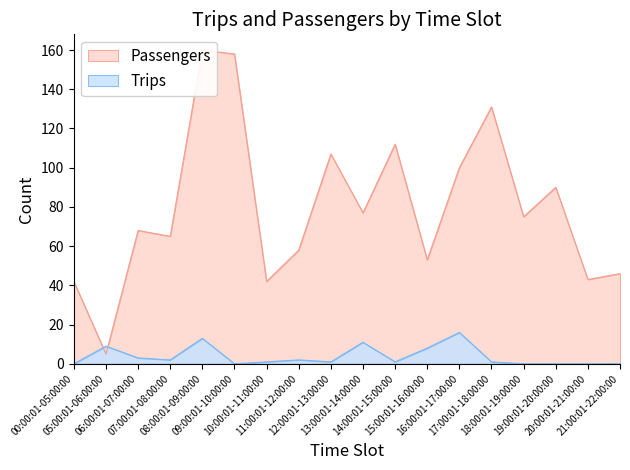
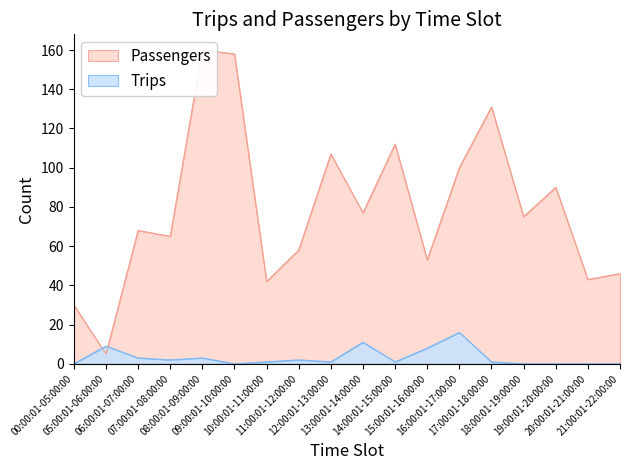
  {
    "Passengers": {
-     "00:00:01-05:00:00": 42,
+     "00:00:01-05:00:00": 30,
      "05:00:01-06:00:00": 5,
      "06:00:01-07:00:00": 68,
      "07:00:01-08:00:00": 65,
      "09:00:01-10:00:00": 158,
      "10:00:01-11:00:00": 42,
      "11:00:01-12:00:00": 58,
      "12:00:01-13:00:00": 107,
      "13:00:01-14:00:00": 77,
      "14:00:01-15:00:00": 112,
      "15:00:01-16:00:00": 53,
      "16:00:01-17:00:00": 100,
      "17:00:01-18:00:00": 131,
      "18:00:01-19:00:00": 75,
      "19:00:01-20:00:00": 90,
      "20:00:01-21:00:00": 43,
      "21:00:01-22:00:00": 46
    },
    "Trips": {
      "00:00:01-05:00:00": 0,
      "05:00:01-06:00:00": 9,
      "06:00:01-07:00:00": 3,
      "07:00:01-08:00:00": 2,
-     "08:00:01-09:00:00": 13,
+     "08:00:01-09:00:00": 3,
      "09:00:01-10:00:00": 0,
      "10:00:01-11:00:00": 1,
      "11:00:01-12:00:00": 2,
      "12:00:01-13:00:00": 1,
      "13:00:01-14:00:00": 11,
      "14:00:01-15:00:00": 1,
      "15:00:01-16:00:00": 8,
      "16:00:01-17:00:00": 16,
      "17:00:01-18:00:00": 1,
      "18:00:01-19:00:00": 0,
      "19:00:01-20:00:00": 0,
      "20:00:01-21:00:00": 0,
      "21:00:01-22:00:00": 0
    }
  }
